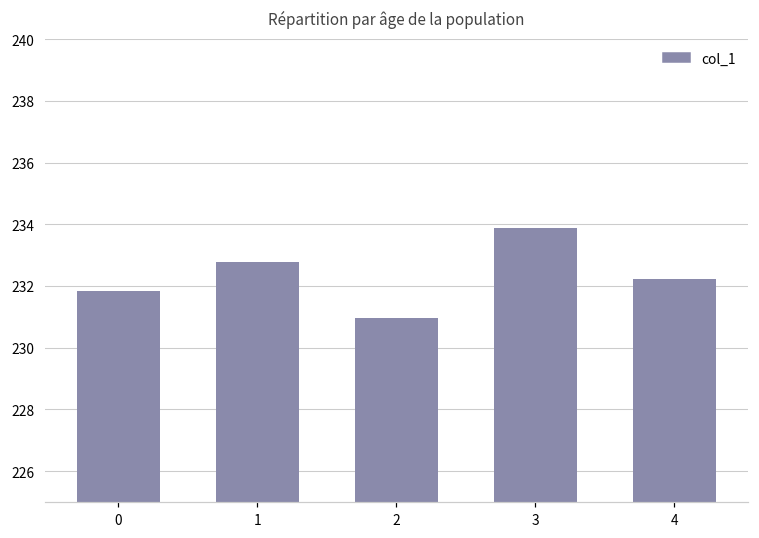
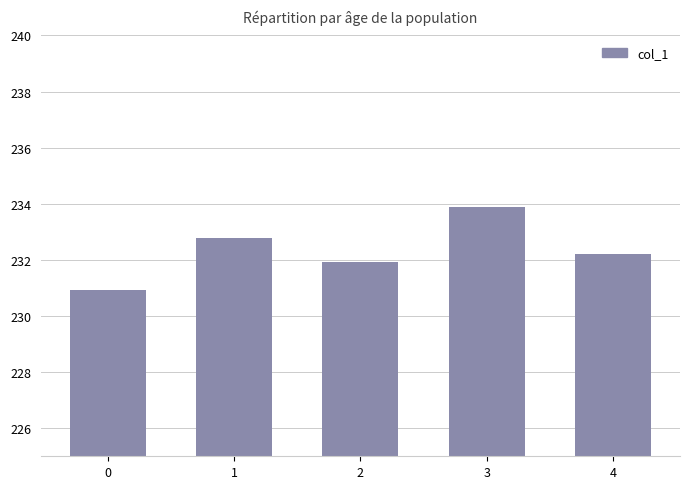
  {
-   "0": 231.8,
+   "0": 230.9,
    "1": 232.8,
-   "2": 230.9,
+   "2": 231.9,
    "3": 233.9,
    "4": 232.2
  }
